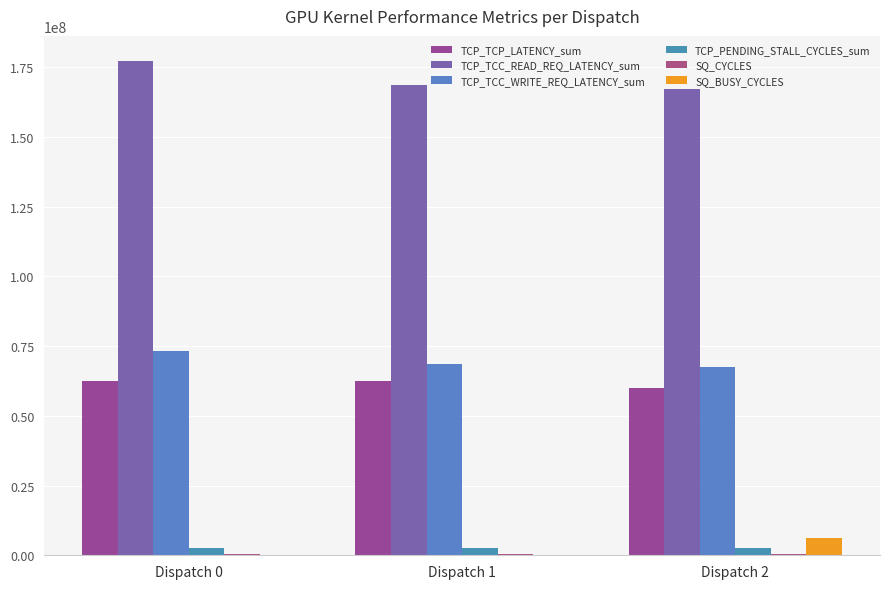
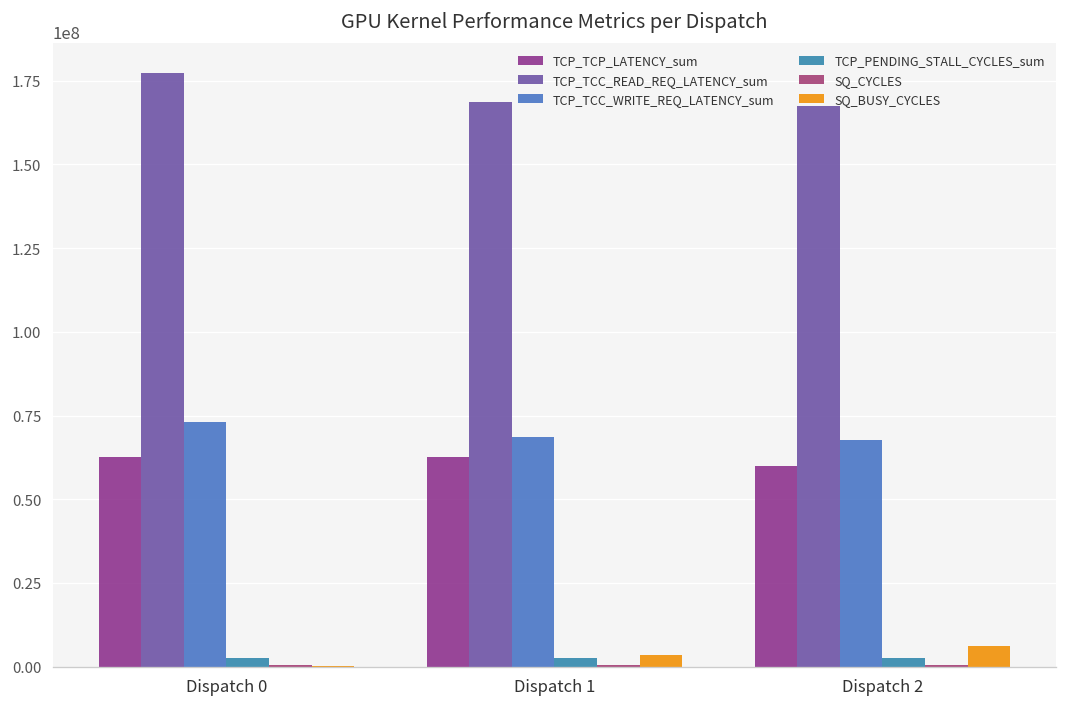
  {
    "SQ_BUSY_CYCLES": {
-     "Dispatch 1": 0,
+     "Dispatch 1": 3000000,
      "Dispatch 2": 6000000
    }
  }
